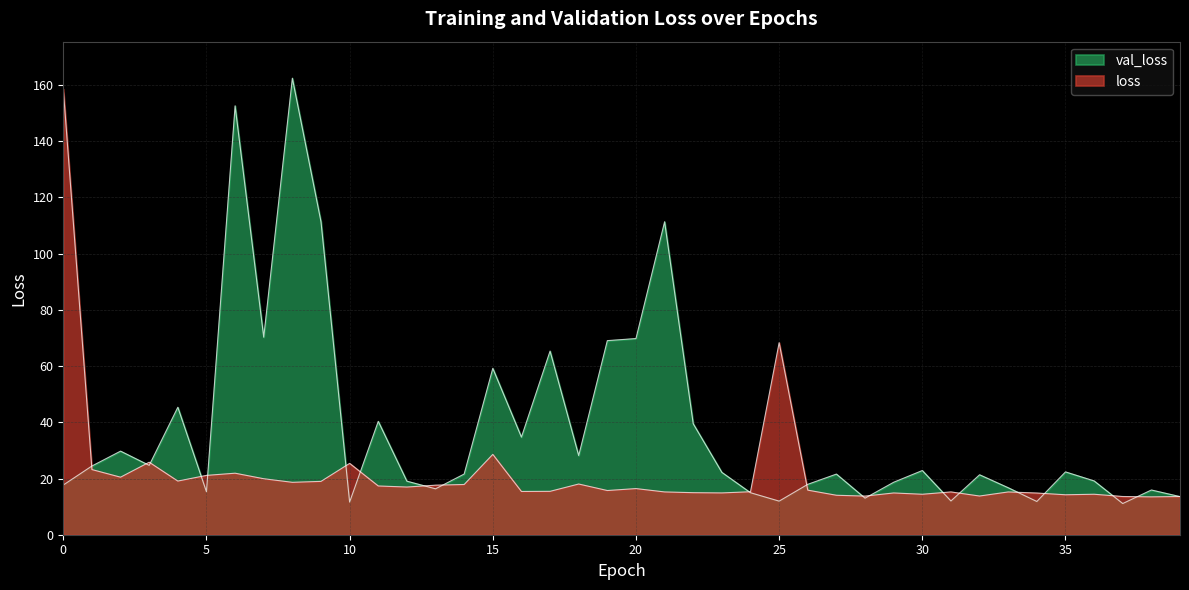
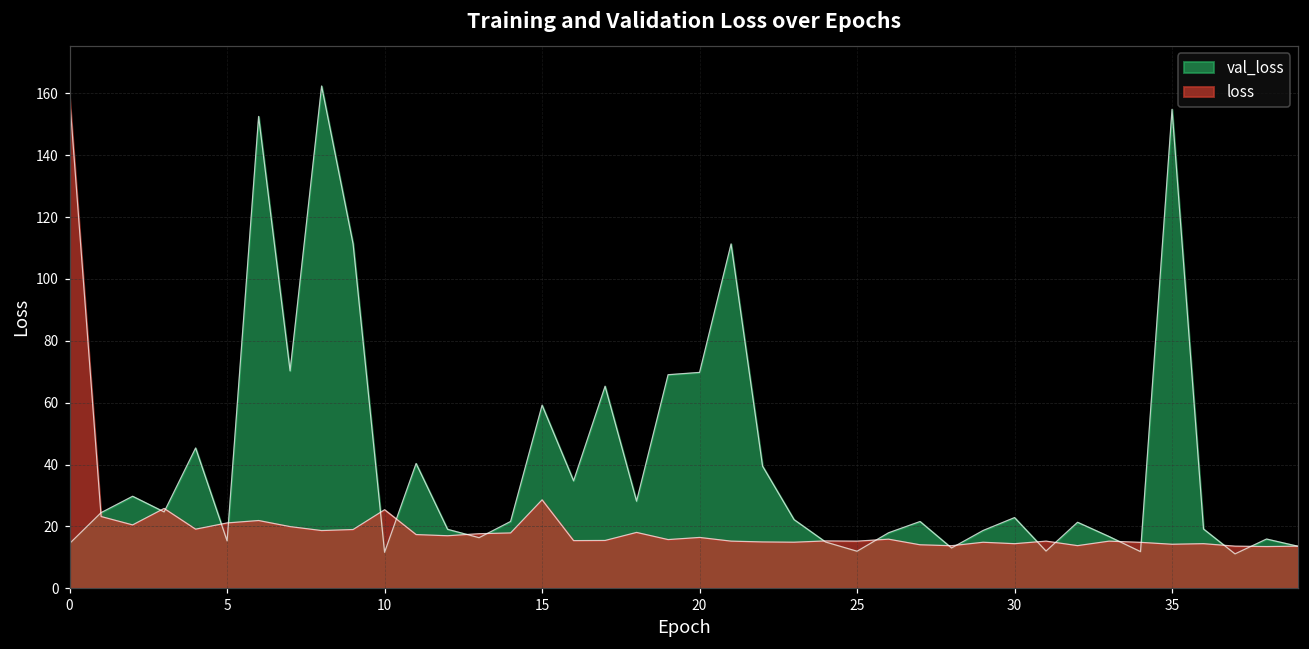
  {
    "val_loss": {
-     "0": 18,
+     "0": 14,
      "5": 15,
      "10": 12,
      "15": 59,
      "20": 70,
      "25": 12,
      "30": 23,
-     "35": 22
+     "35": 155
    },
    "loss": {
      "0": 159,
      "5": 21,
      "10": 25,
      "15": 29,
      "20": 16,
-     "25": 68,
+     "25": 15,
      "30": 14,
      "35": 14
    }
  }
